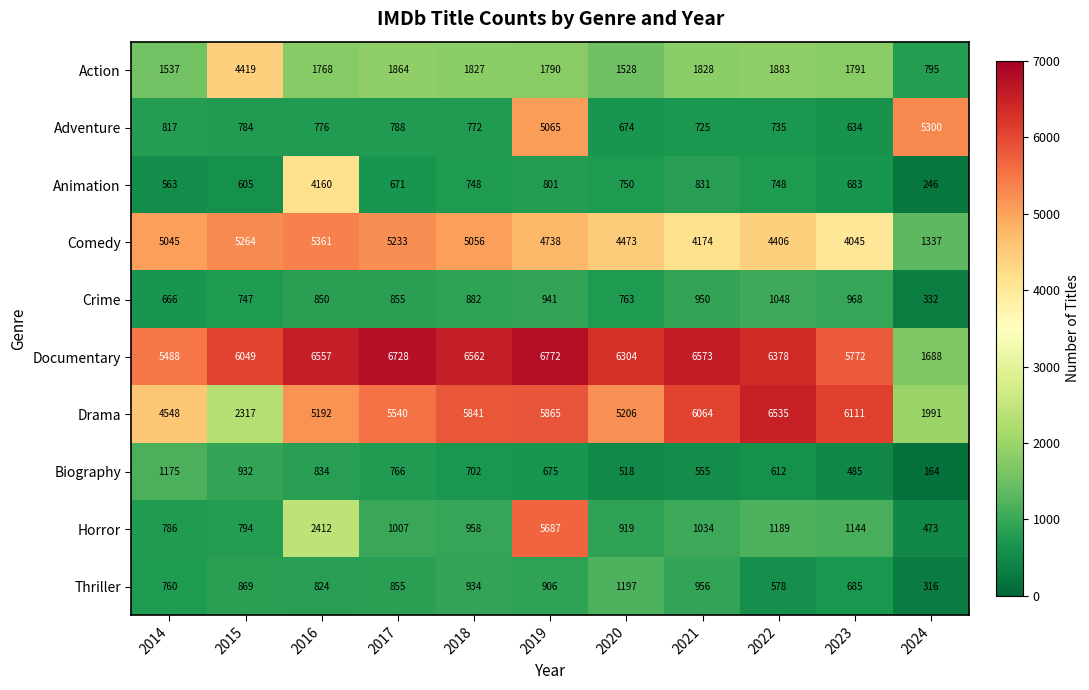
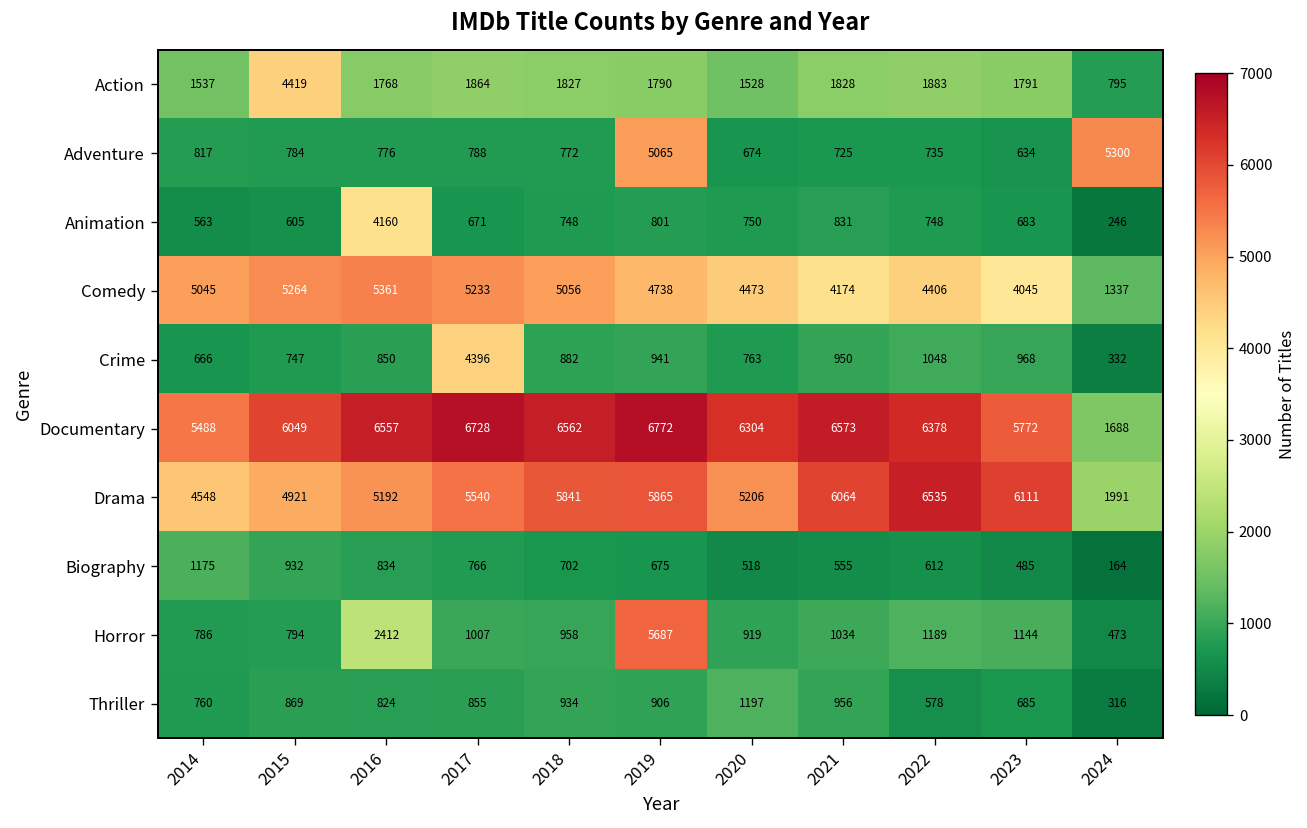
  {
    "Action": {
      "2014": 1537,
      "2015": 4419,
      "2016": 1768,
      "2017": 1864,
      "2018": 1827,
      "2019": 1790,
      "2020": 1528,
      "2021": 1828,
      "2022": 1883,
      "2023": 1791,
      "2024": 795
    },
    "Adventure": {
      "2014": 817,
      "2015": 784,
      "2016": 776,
      "2017": 788,
      "2018": 772,
      "2019": 5065,
      "2020": 674,
      "2021": 725,
      "2022": 735,
      "2023": 634,
      "2024": 5300
    },
    "Animation": {
      "2014": 563,
      "2015": 605,
      "2016": 4160,
      "2017": 671,
      "2018": 748,
      "2019": 801,
      "2020": 750,
      "2021": 831,
      "2022": 748,
      "2023": 683,
      "2024": 246
    },
    "Comedy": {
      "2014": 5045,
      "2015": 5264,
      "2016": 5361,
      "2017": 5233,
      "2018": 5056,
      "2019": 4738,
      "2020": 4473,
      "2021": 4174,
      "2022": 4406,
      "2023": 4045,
      "2024": 1337
    },
    "Crime": {
      "2014": 666,
      "2015": 747,
      "2016": 850,
-     "2017": 855,
+     "2017": 4396,
      "2018": 882,
      "2019": 941,
      "2020": 763,
      "2021": 950,
      "2022": 1048,
      "2023": 968,
      "2024": 332
    },
    "Documentary": {
      "2014": 5488,
      "2015": 6049,
      "2016": 6557,
      "2017": 6728,
      "2018": 6562,
      "2019": 6772,
      "2020": 6304,
      "2021": 6573,
      "2022": 6378,
      "2023": 5772,
      "2024": 1688
    },
    "Drama": {
      "2014": 4548,
-     "2015": 2317,
+     "2015": 4921,
      "2016": 5192,
      "2017": 5540,
      "2018": 5841,
      "2019": 5865,
      "2020": 5206,
      "2021": 6064,
      "2022": 6535,
      "2023": 6111,
      "2024": 1991
    },
    "Biography": {
      "2014": 1175,
      "2015": 932,
      "2016": 834,
      "2017": 766,
      "2018": 702,
      "2019": 675,
      "2020": 518,
      "2021": 555,
      "2022": 612,
      "2023": 485,
      "2024": 164
    },
    "Horror": {
      "2014": 786,
      "2015": 794,
      "2016": 2412,
      "2017": 1007,
      "2018": 958,
      "2019": 5687,
      "2020": 919,
      "2021": 1034,
      "2022": 1189,
      "2023": 1144,
      "2024": 473
    },
    "Thriller": {
      "2014": 760,
      "2015": 869,
      "2016": 824,
      "2017": 855,
      "2018": 934,
      "2019": 906,
      "2020": 1197,
      "2021": 956,
      "2022": 578,
      "2023": 685,
      "2024": 316
    }
  }
